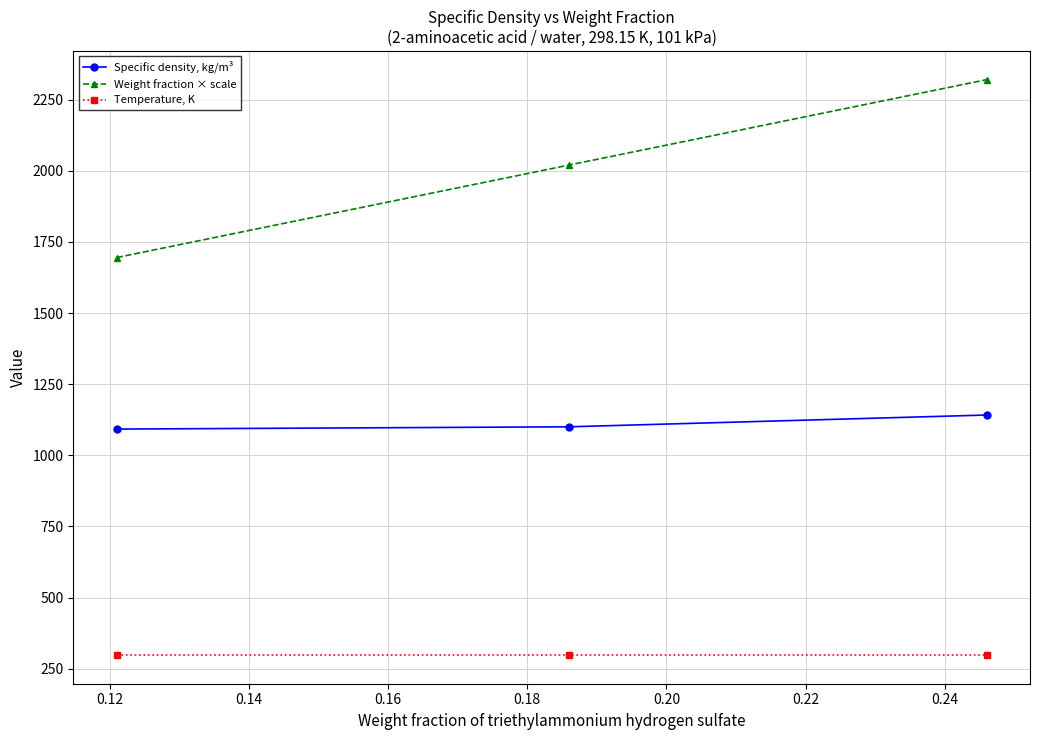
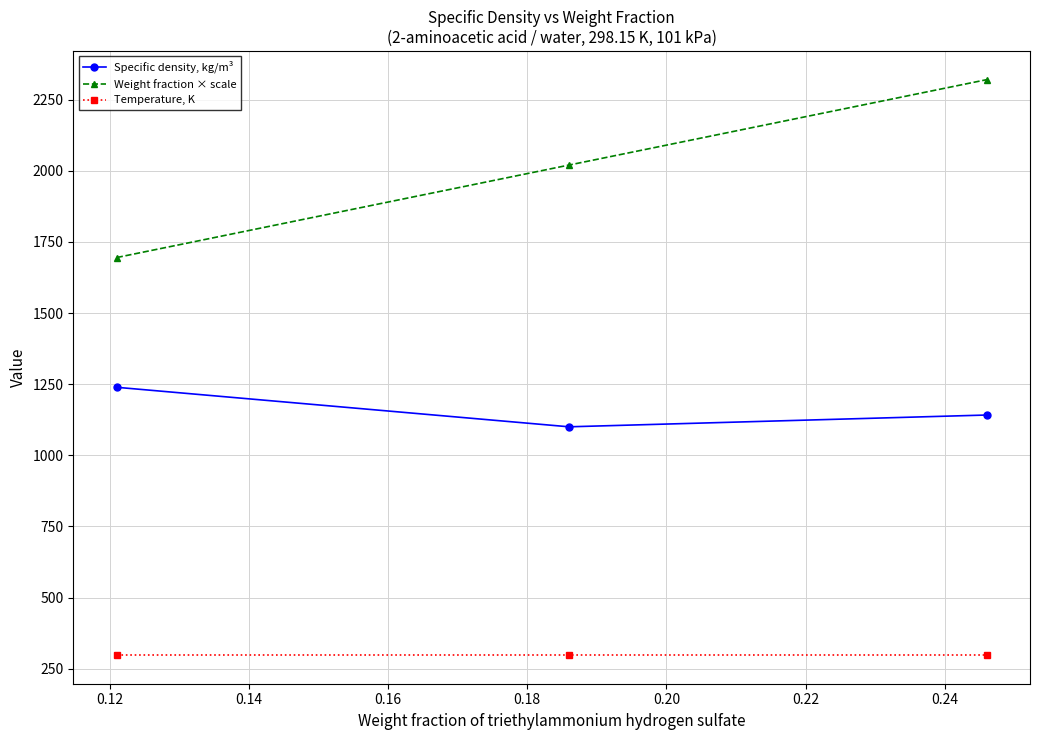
  {
    "Specific density, kg/m³": {
-     "0.12": 1090
+     "0.12": 1240
    },
    "Weight fraction × scale": {
      "0.12": 1700
    },
    "Temperature, K": {
      "0.12": 300
    }
  }
